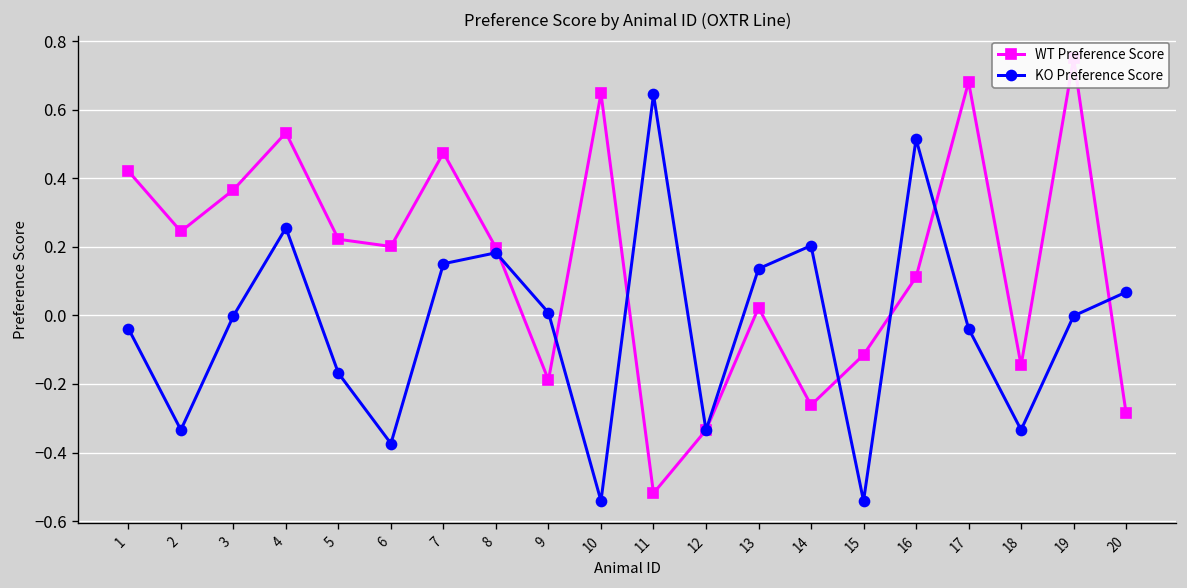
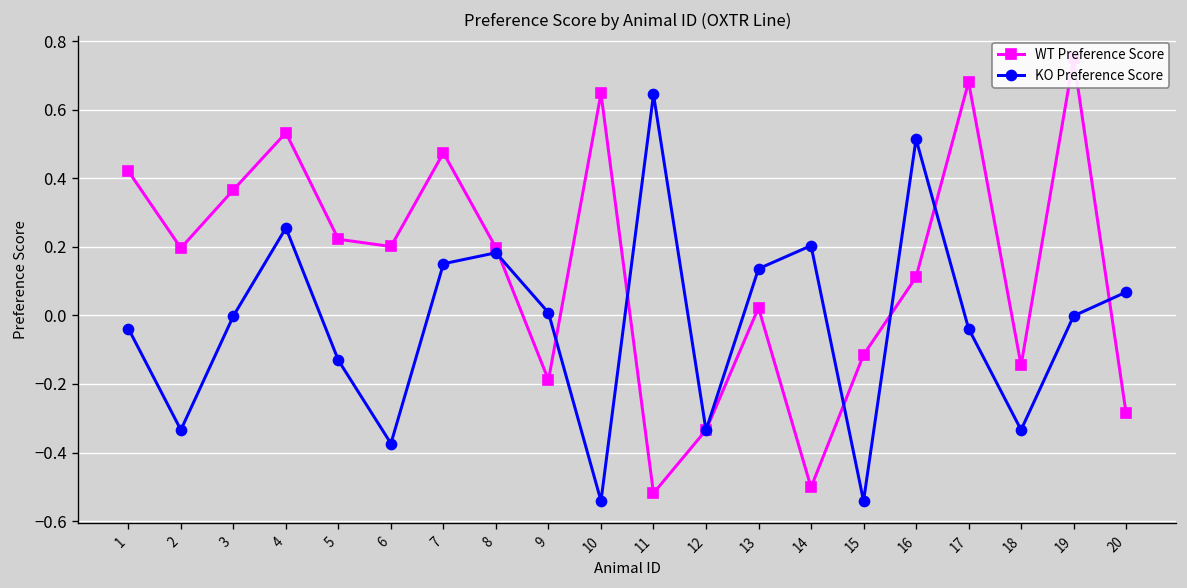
  {
    "WT Preference Score": {
      "1": 0.42,
-     "2": 0.24,
+     "2": 0.20,
      "3": 0.37,
      "4": 0.53,
      "5": 0.22,
      "6": 0.20,
      "7": 0.47,
      "8": 0.20,
      "9": -0.19,
      "10": 0.65,
      "11": -0.52,
      "13": 0.02,
-     "14": -0.26,
+     "14": -0.50,
      "15": -0.12,
      "16": 0.11,
      "17": 0.68,
      "18": -0.15,
      "20": -0.29
    },
    "KO Preference Score": {
      "1": -0.04,
      "2": -0.33,
      "3": 0.00,
      "4": 0.25,
-     "5": -0.17,
+     "5": -0.13,
      "6": -0.37,
      "7": 0.15,
      "8": 0.18,
      "9": 0.01,
      "10": -0.54,
      "11": 0.64,
      "13": 0.14,
      "14": 0.20,
      "15": -0.54,
      "16": 0.51,
      "17": -0.04,
      "18": -0.33,
      "19": 0.00,
      "20": 0.07
    }
  }
